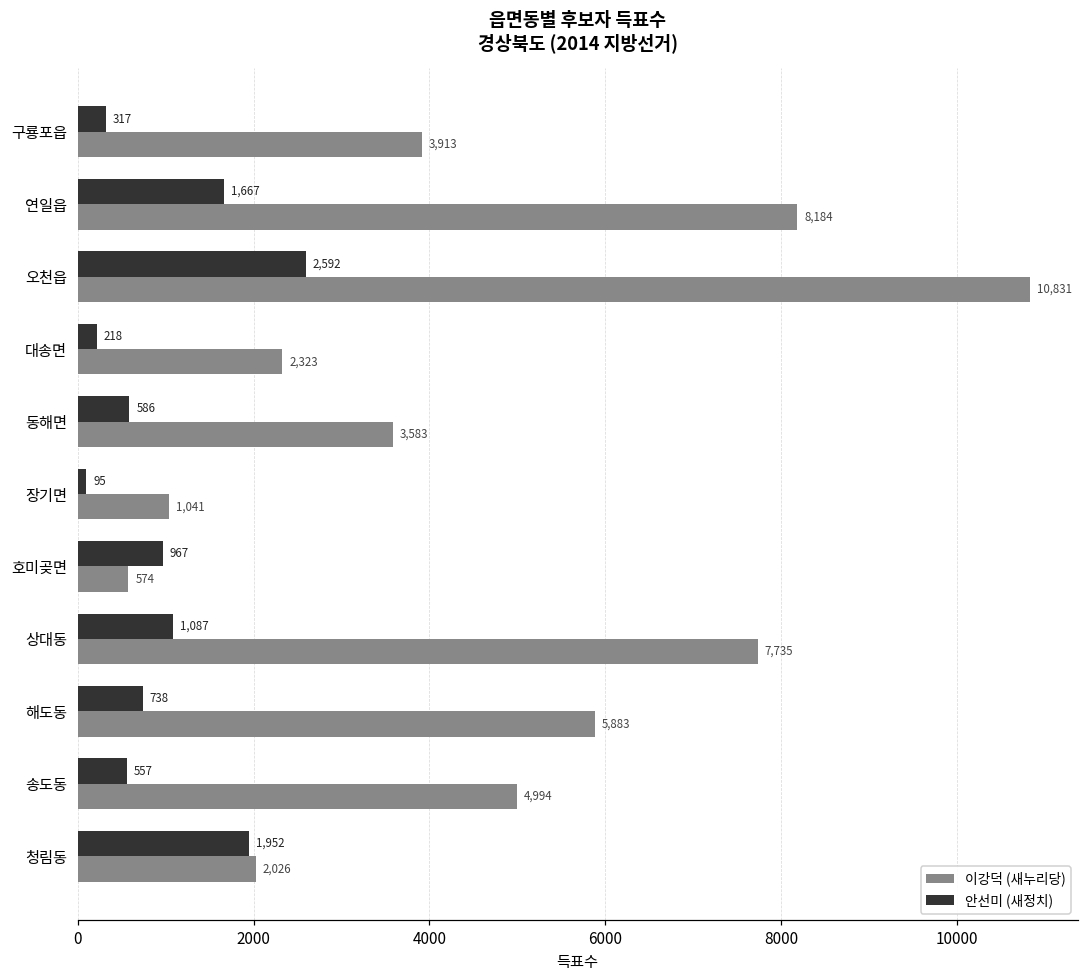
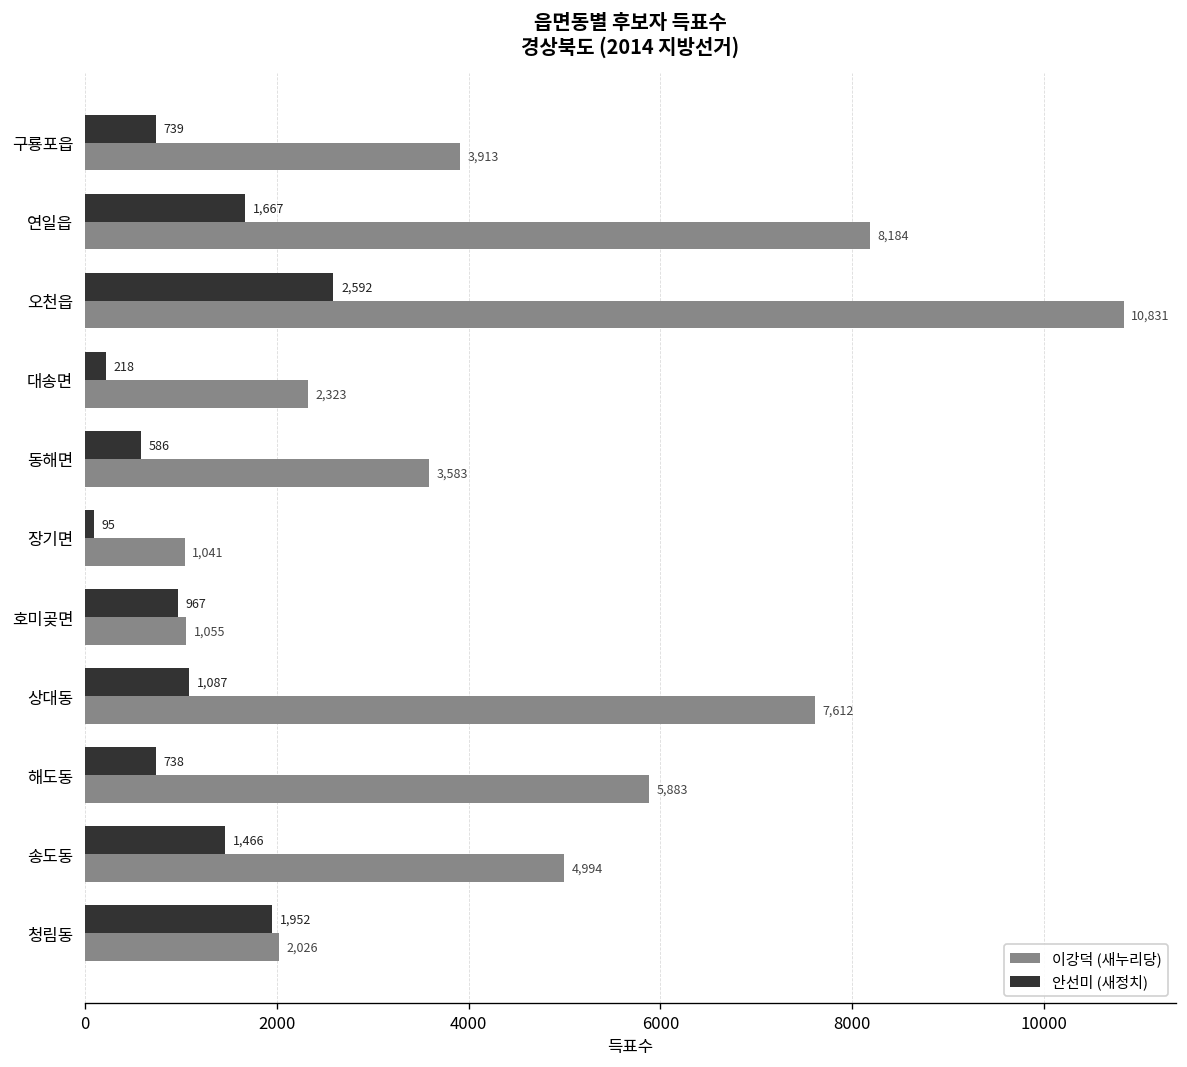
  {
    "이강덕 (새누리당)": {
      "구룡포읍": "3,913",
      "연일읍": "8,184",
      "오천읍": "10,831",
      "대송면": "2,323",
      "동해면": "3,583",
      "장기면": "1,041",
-     "호미곶면": "574",
-     "상대동": "7,735",
+     "호미곶면": "1,055",
+     "상대동": "7,612",
      "해도동": "5,883",
      "송도동": "4,994",
      "청림동": "2,026"
    },
    "안선미 (새정치)": {
-     "구룡포읍": "317",
+     "구룡포읍": "739",
      "연일읍": "1,667",
      "오천읍": "2,592",
      "대송면": "218",
      "동해면": "586",
      "장기면": "95",
      "호미곶면": "967",
      "상대동": "1,087",
      "해도동": "738",
-     "송도동": "557",
+     "송도동": "1,466",
      "청림동": "1,952"
    }
  }
